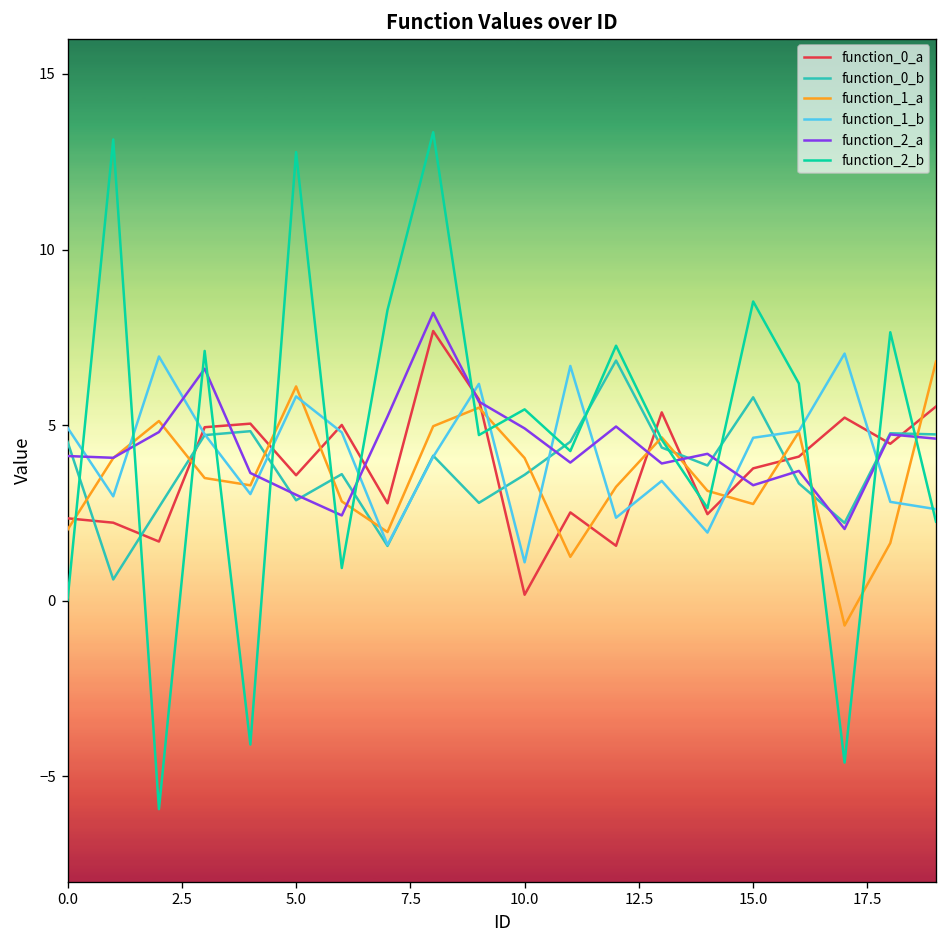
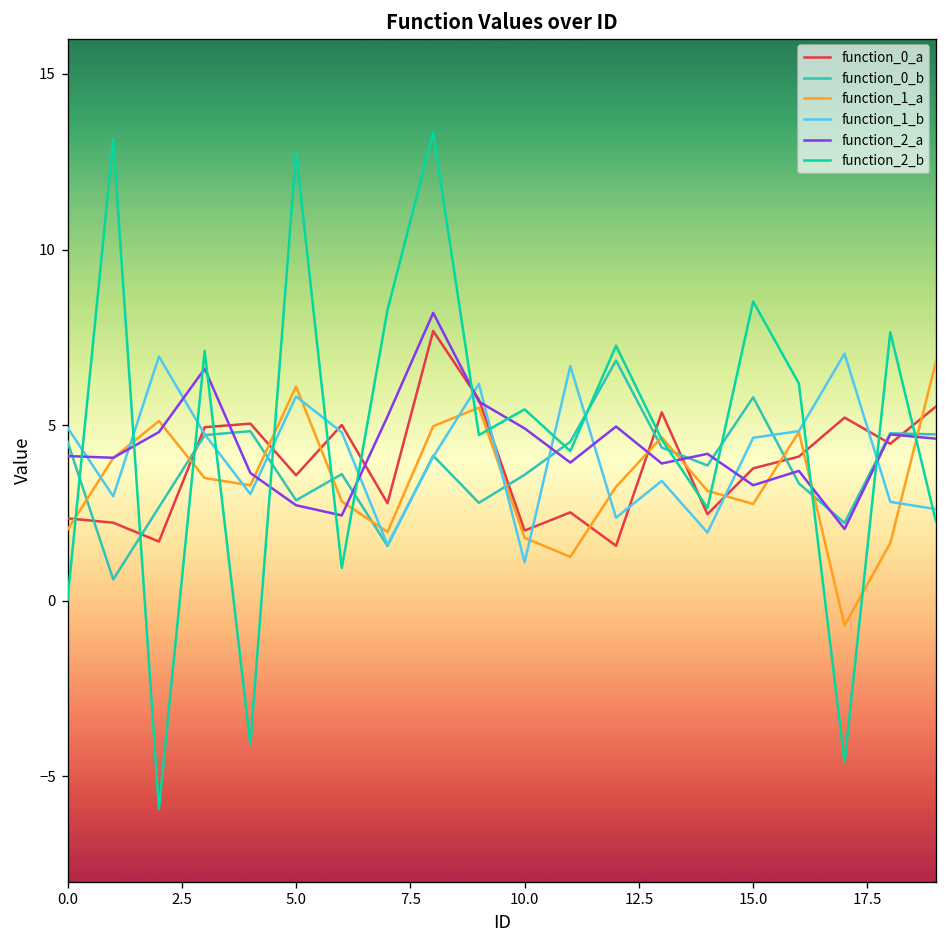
  {
    "function_0_a": {
      "0.0": 2.3,
      "5.0": 3.6,
-     "10.0": 0.2,
+     "10.0": 2.0,
      "15.0": 3.8
    },
    "function_1_a": {
      "0.0": 2.0,
      "5.0": 6.1,
-     "10.0": 4.1,
+     "10.0": 1.8,
      "15.0": 2.8
    },
    "function_1_b": {
      "0.0": 4.9,
      "5.0": 5.8,
      "10.0": 1.1,
      "15.0": 4.6
    },
    "function_2_a": {
      "0.0": 4.1,
-     "5.0": 3.0,
+     "5.0": 2.7,
      "10.0": 4.9,
      "15.0": 3.3
    }
  }
